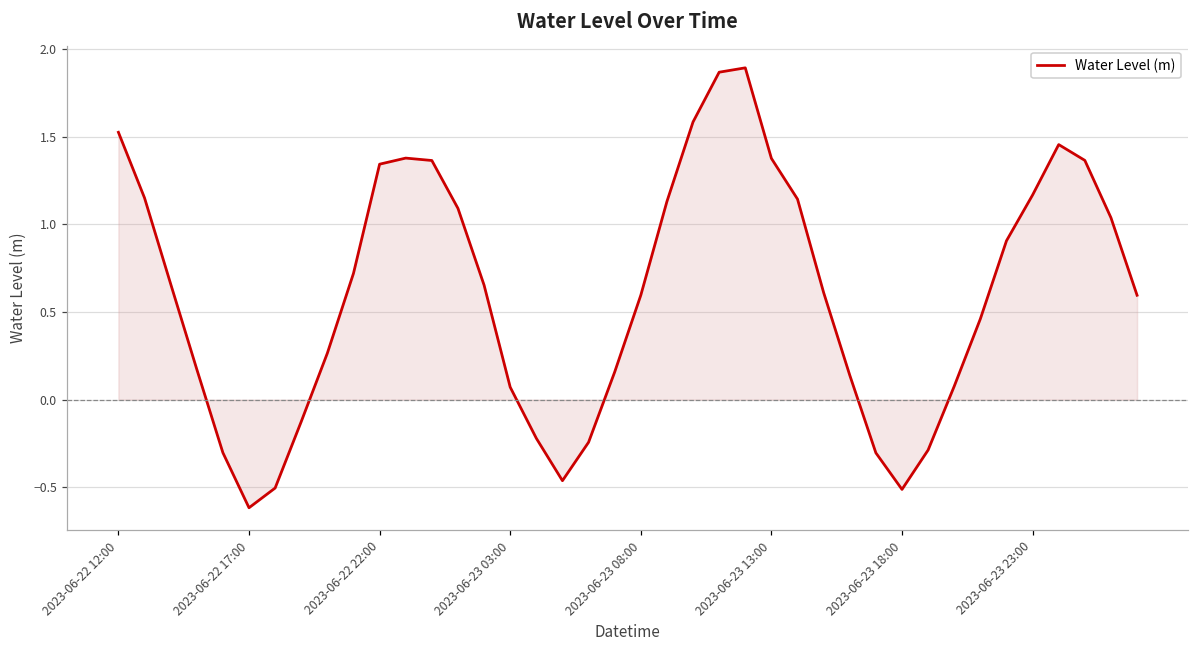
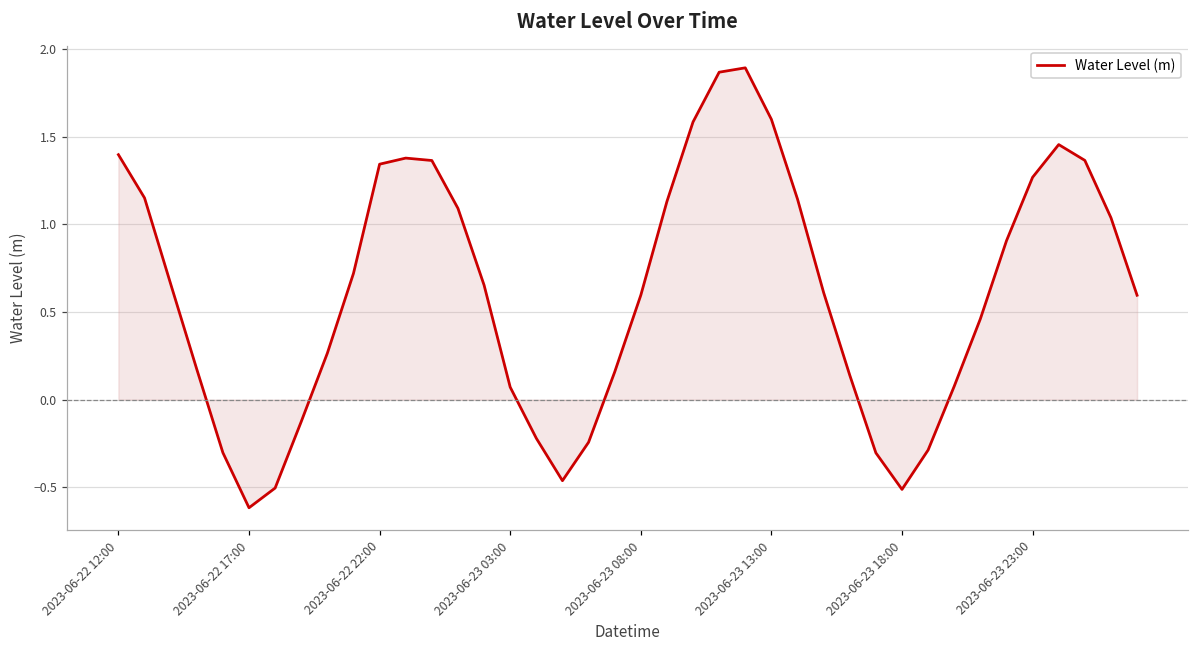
  {
    "Water Level (m)": {
-     "2023-06-22 12:00": 1.53,
+     "2023-06-22 12:00": 1.40,
      "2023-06-22 17:00": -0.62,
-     "2023-06-23 13:00": 1.38,
+     "2023-06-23 13:00": 1.60,
      "2023-06-23 18:00": -0.51,
-     "2023-06-23 23:00": 1.17
+     "2023-06-23 23:00": 1.27
    }
  }
